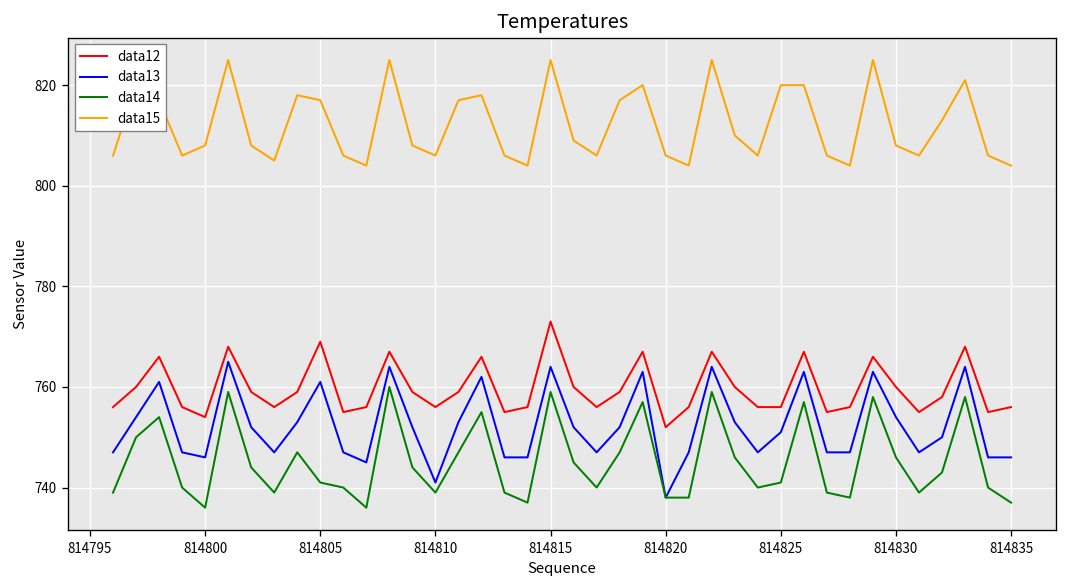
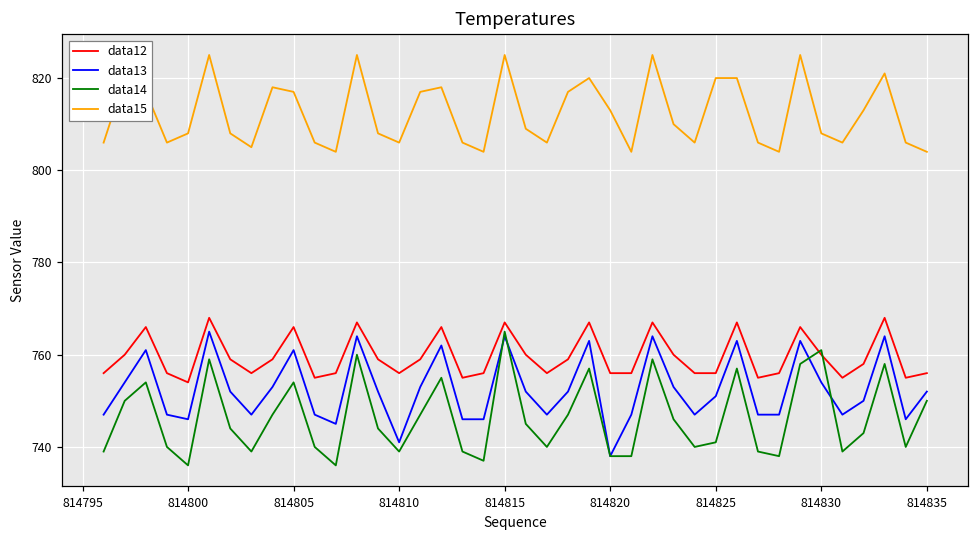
  {
    "data12": {
      "814800": 754,
-     "814805": 769,
+     "814805": 766,
      "814810": 756,
-     "814815": 773,
-     "814820": 752,
+     "814815": 767,
+     "814820": 756,
      "814825": 756,
      "814830": 760,
      "814835": 756
    },
    "data13": {
      "814800": 746,
      "814805": 761,
      "814810": 741,
      "814815": 764,
      "814825": 751,
      "814830": 754,
-     "814835": 746
+     "814835": 752
    },
    "data14": {
      "814800": 736,
-     "814805": 741,
+     "814805": 754,
      "814810": 739,
-     "814815": 759,
+     "814815": 765,
      "814825": 741,
-     "814830": 746,
-     "814835": 737
+     "814830": 761,
+     "814835": 750
    },
    "data15": {
      "814800": 808,
      "814805": 817,
      "814810": 806,
      "814815": 825,
-     "814820": 806,
+     "814820": 813,
      "814825": 820,
      "814830": 808,
      "814835": 804
    }
  }
